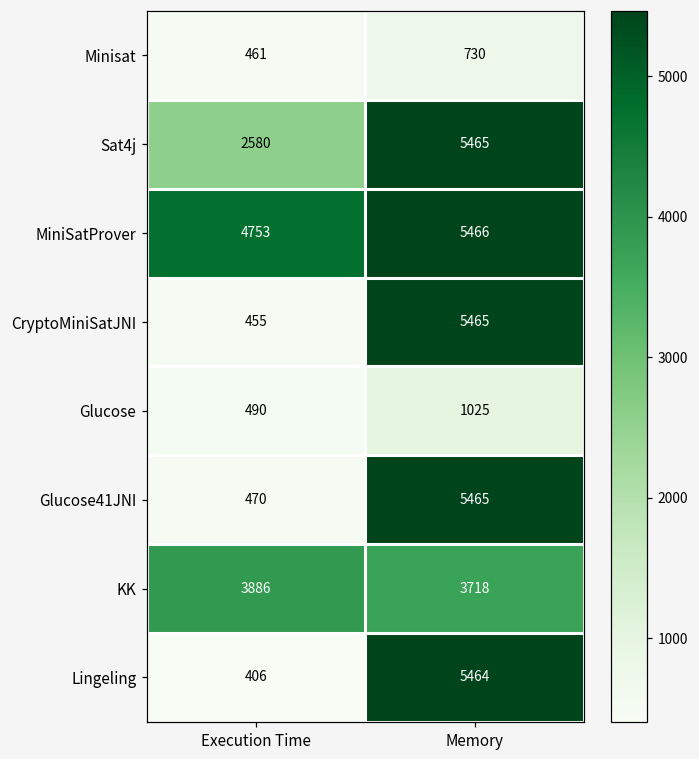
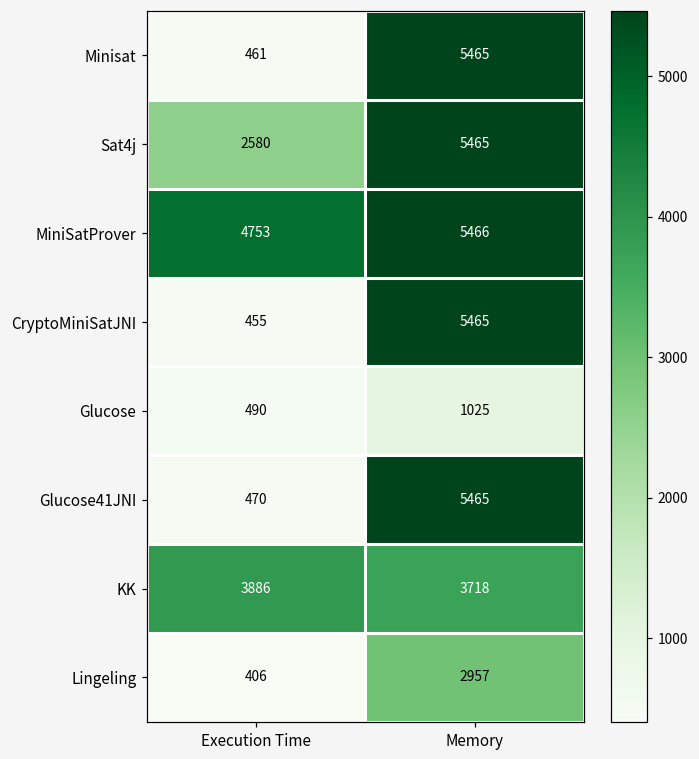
  {
    "Minisat": {
      "Execution Time": 461,
-     "Memory": 730
+     "Memory": 5465
    },
    "Sat4j": {
      "Execution Time": 2580,
      "Memory": 5465
    },
    "MiniSatProver": {
      "Execution Time": 4753,
      "Memory": 5466
    },
    "CryptoMiniSatJNI": {
      "Execution Time": 455,
      "Memory": 5465
    },
    "Glucose": {
      "Execution Time": 490,
      "Memory": 1025
    },
    "Glucose41JNI": {
      "Execution Time": 470,
      "Memory": 5465
    },
    "KK": {
      "Execution Time": 3886,
      "Memory": 3718
    },
    "Lingeling": {
      "Execution Time": 406,
-     "Memory": 5464
+     "Memory": 2957
    }
  }
